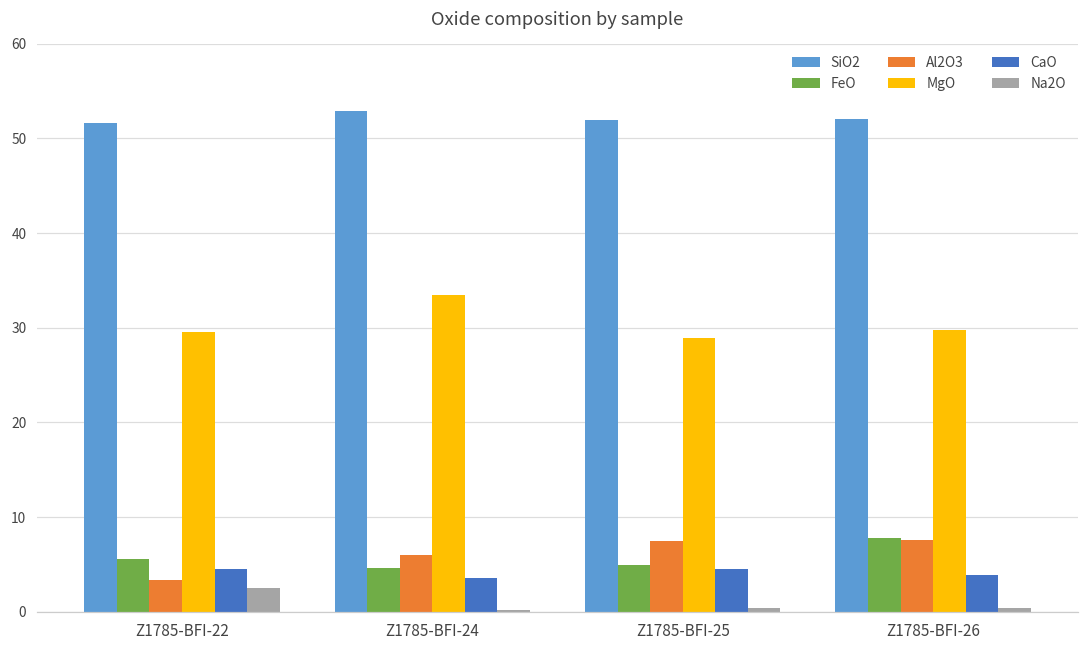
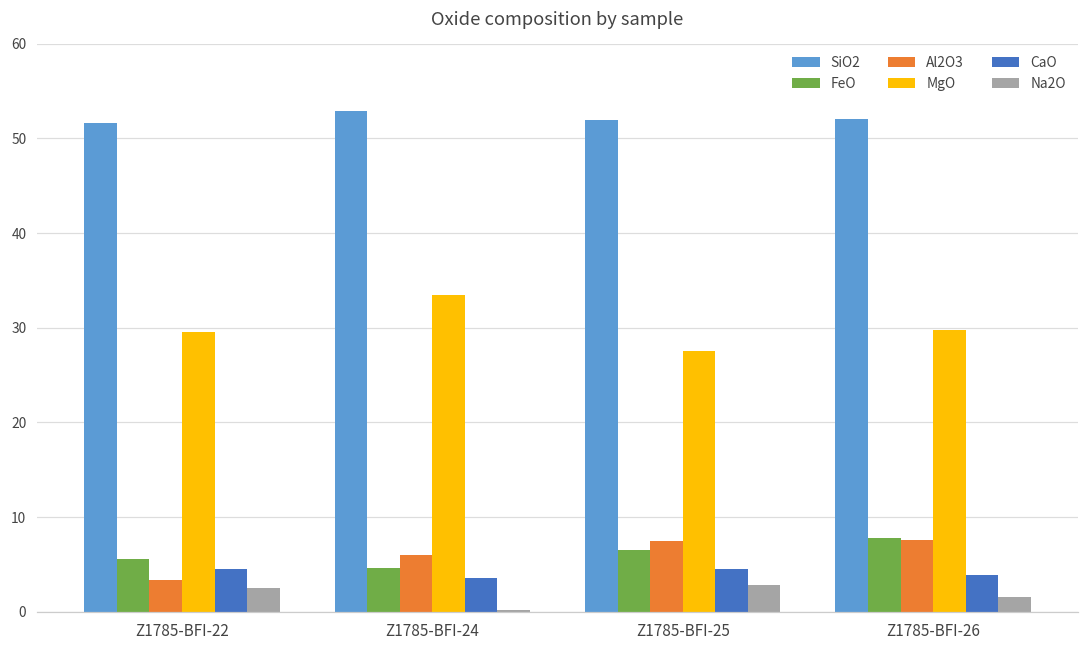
  {
    "FeO": {
      "Z1785-BFI-22": 6,
      "Z1785-BFI-24": 5,
-     "Z1785-BFI-25": 5,
+     "Z1785-BFI-25": 7,
      "Z1785-BFI-26": 8
    },
    "Al2O3": {
      "Z1785-BFI-22": 3,
      "Z1785-BFI-24": 6,
      "Z1785-BFI-25": 7,
      "Z1785-BFI-26": 8
    },
    "MgO": {
      "Z1785-BFI-22": 30,
      "Z1785-BFI-24": 33,
-     "Z1785-BFI-25": 29,
+     "Z1785-BFI-25": 28,
      "Z1785-BFI-26": 30
    },
    "Na2O": {
      "Z1785-BFI-22": 3,
-     "Z1785-BFI-25": 0,
-     "Z1785-BFI-26": 0
+     "Z1785-BFI-25": 3,
+     "Z1785-BFI-26": 2
    }
  }
